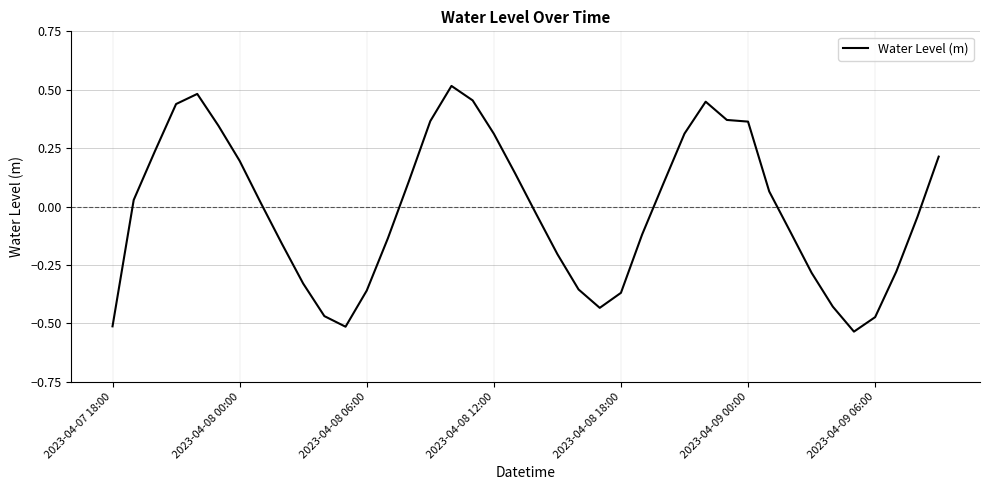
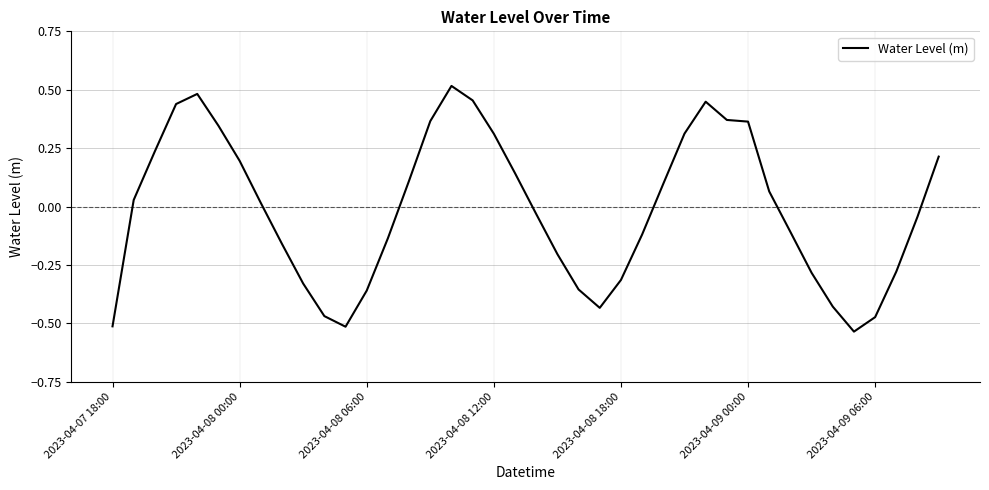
  {
    "2023-04-07 18:00": -0.51,
    "2023-04-08 00:00": 0.20,
    "2023-04-08 06:00": -0.36,
    "2023-04-08 12:00": 0.31,
-   "2023-04-08 18:00": -0.37,
+   "2023-04-08 18:00": -0.31,
    "2023-04-09 00:00": 0.36,
    "2023-04-09 06:00": -0.47
  }
